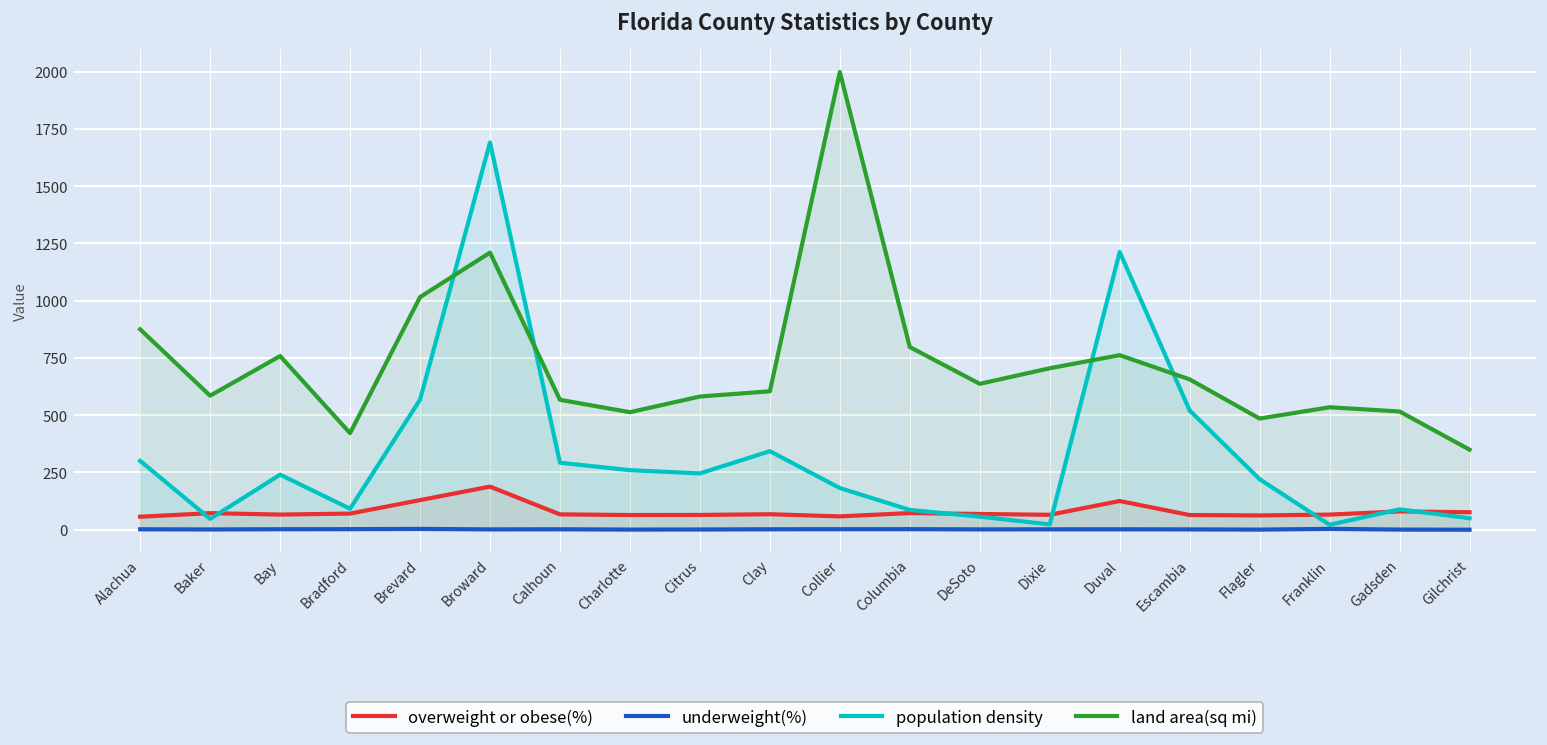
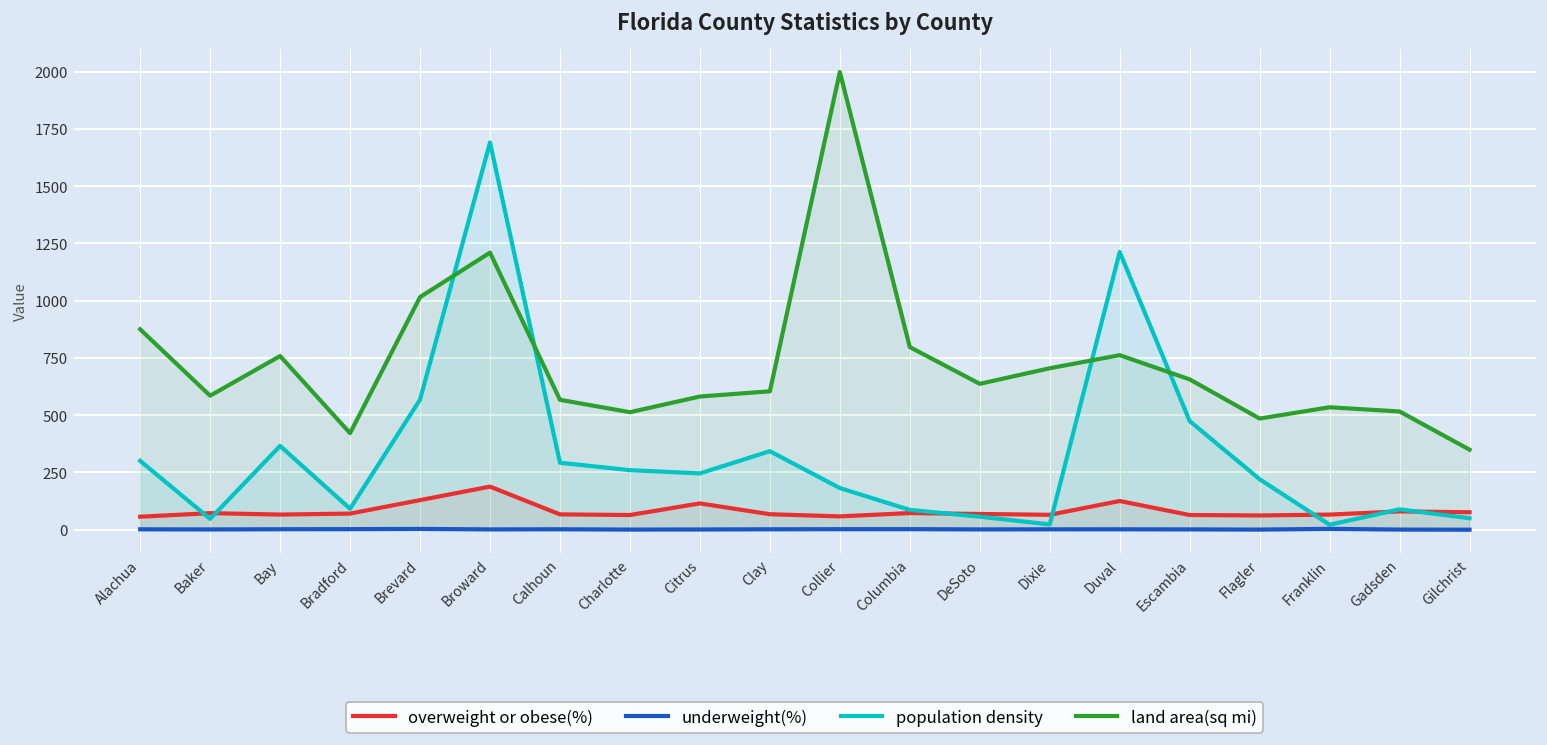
  {
    "overweight or obese(%)": {
      "Alachua": 60,
      "Baker": 70,
      "Bay": 70,
      "Bradford": 70,
      "Brevard": 130,
      "Broward": 190,
      "Calhoun": 70,
      "Charlotte": 60,
-     "Citrus": 60,
+     "Citrus": 120,
      "Clay": 70,
      "Collier": 60,
      "Columbia": 70,
      "Dixie": 70,
      "Duval": 130,
      "Escambia": 60,
      "Flagler": 60,
      "Franklin": 70,
      "Gilchrist": 80
    },
    "underweight(%)": {
      "Alachua": 0,
      "Baker": 0,
      "Bay": 0,
      "Bradford": 0,
      "Brevard": 0,
      "Broward": 0,
      "Calhoun": 0,
      "Charlotte": 0,
      "Citrus": 0,
      "Clay": 0,
      "Collier": 0,
      "Columbia": 0,
      "DeSoto": 0,
      "Dixie": 0,
      "Duval": 0,
      "Escambia": 0,
      "Flagler": 0,
      "Franklin": 0,
      "Gadsden": 0,
      "Gilchrist": 0
    },
    "population density": {
      "Alachua": 300,
      "Baker": 50,
-     "Bay": 240,
+     "Bay": 370,
      "Bradford": 90,
      "Brevard": 570,
      "Broward": 1690,
      "Calhoun": 290,
      "Charlotte": 260,
      "Citrus": 250,
      "Clay": 340,
      "Collier": 180,
      "Columbia": 90,
      "Dixie": 20,
      "Duval": 1210,
-     "Escambia": 520,
+     "Escambia": 470,
      "Flagler": 220,
      "Franklin": 20,
      "Gilchrist": 50
    },
    "land area(sq mi)": {
      "Alachua": 880,
      "Baker": 590,
      "Bay": 760,
      "Bradford": 420,
      "Brevard": 1020,
      "Broward": 1210,
      "Calhoun": 570,
      "Charlotte": 510,
      "Citrus": 580,
      "Clay": 600,
      "Collier": 2000,
      "Columbia": 800,
      "DeSoto": 640,
      "Dixie": 710,
      "Duval": 760,
      "Escambia": 660,
      "Flagler": 490,
      "Franklin": 530,
      "Gadsden": 520,
      "Gilchrist": 350
    }
  }
